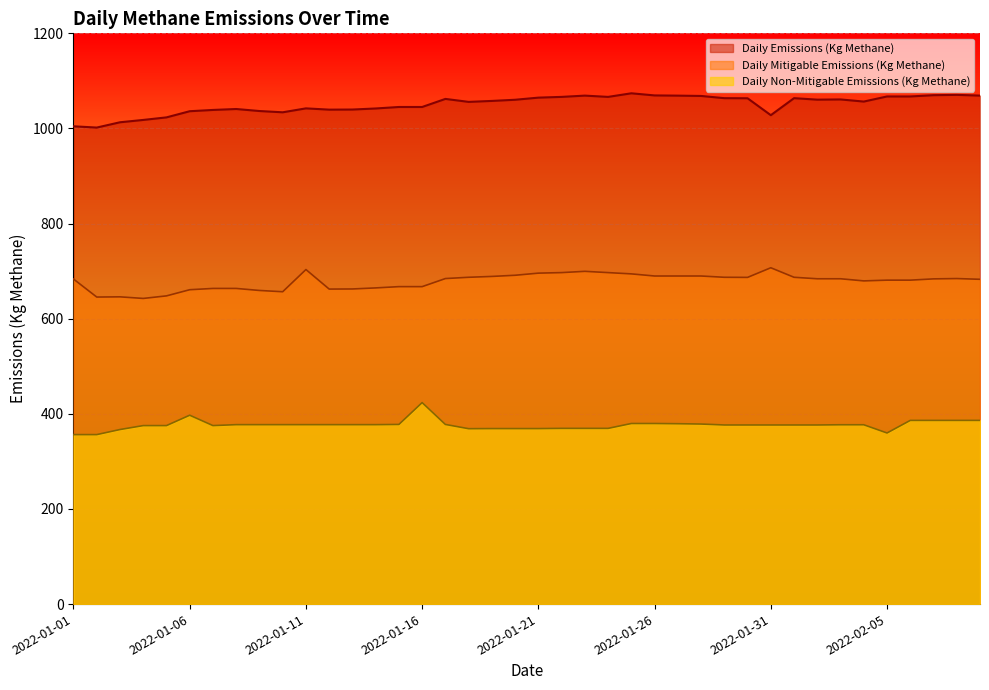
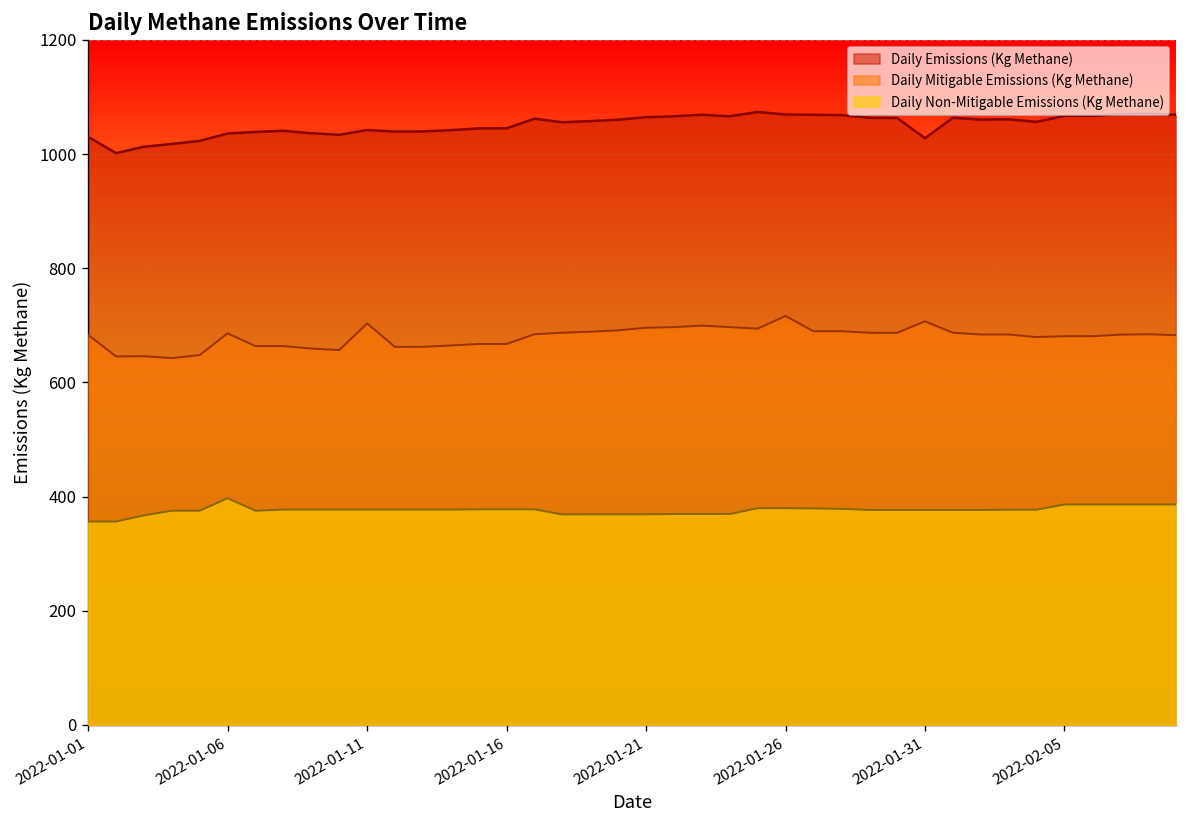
  {
    "Daily Emissions (Kg Methane)": {
-     "2022-01-01": 1000,
+     "2022-01-01": 1030,
      "2022-01-06": 1040,
      "2022-01-11": 1040,
      "2022-01-16": 1050,
      "2022-01-21": 1060,
      "2022-01-26": 1070,
      "2022-01-31": 1030,
      "2022-02-05": 1070
    },
    "Daily Mitigable Emissions (Kg Methane)": {
      "2022-01-01": 680,
-     "2022-01-06": 660,
+     "2022-01-06": 690,
      "2022-01-11": 700,
      "2022-01-16": 670,
      "2022-01-21": 700,
-     "2022-01-26": 690,
+     "2022-01-26": 720,
      "2022-01-31": 710,
      "2022-02-05": 680
    },
    "Daily Non-Mitigable Emissions (Kg Methane)": {
      "2022-01-01": 360,
      "2022-01-06": 400,
      "2022-01-11": 380,
-     "2022-01-16": 420,
+     "2022-01-16": 380,
      "2022-01-21": 370,
      "2022-01-26": 380,
      "2022-01-31": 380,
-     "2022-02-05": 360
+     "2022-02-05": 390
    }
  }
